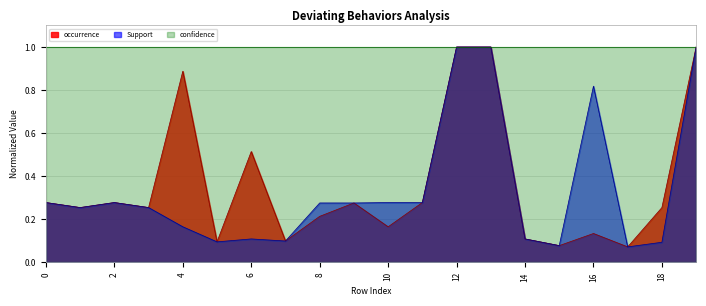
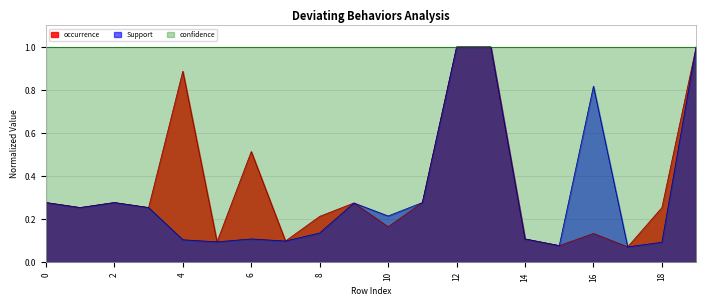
  {
    "occurrence": {
      "4": 0.89,
      "6": 0.51,
      "8": 0.21,
      "10": 0.17,
      "16": 0.13,
      "18": 0.25
    },
    "Support": {
-     "4": 0.17,
+     "4": 0.10,
      "6": 0.11,
-     "8": 0.28,
-     "10": 0.28,
+     "8": 0.14,
+     "10": 0.22,
      "16": 0.82,
      "18": 0.09
    },
    "confidence": {
      "0": 1.00,
      "2": 1.00,
      "4": 1.00,
      "6": 1.00,
      "8": 1.00,
      "10": 1.00,
      "14": 1.00,
      "16": 1.00,
      "18": 1.00
    }
  }
